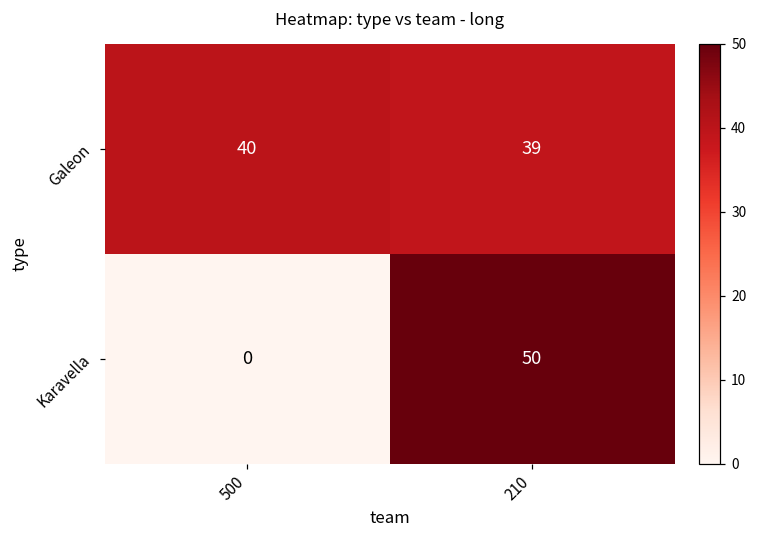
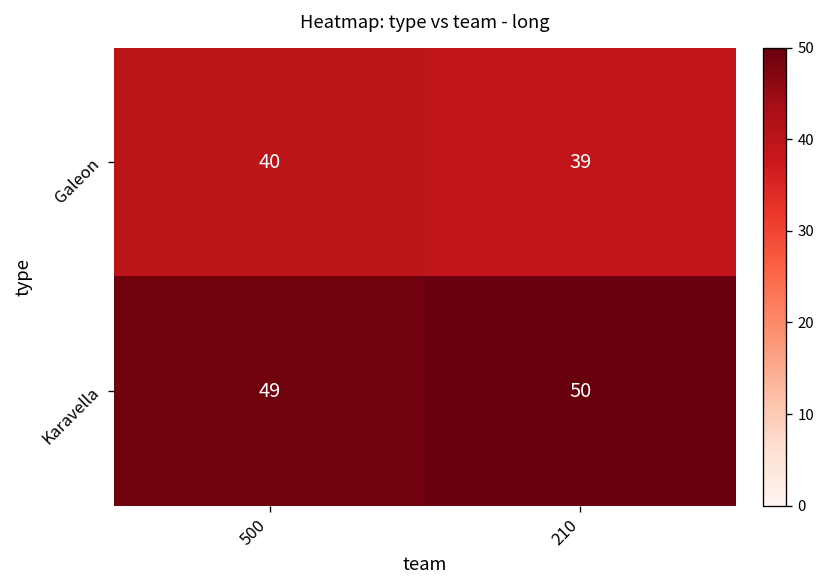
  {
    "Galeon": {
      "500": 40,
      "210": 39
    },
    "Karavella": {
-     "500": 0,
+     "500": 49,
      "210": 50
    }
  }
